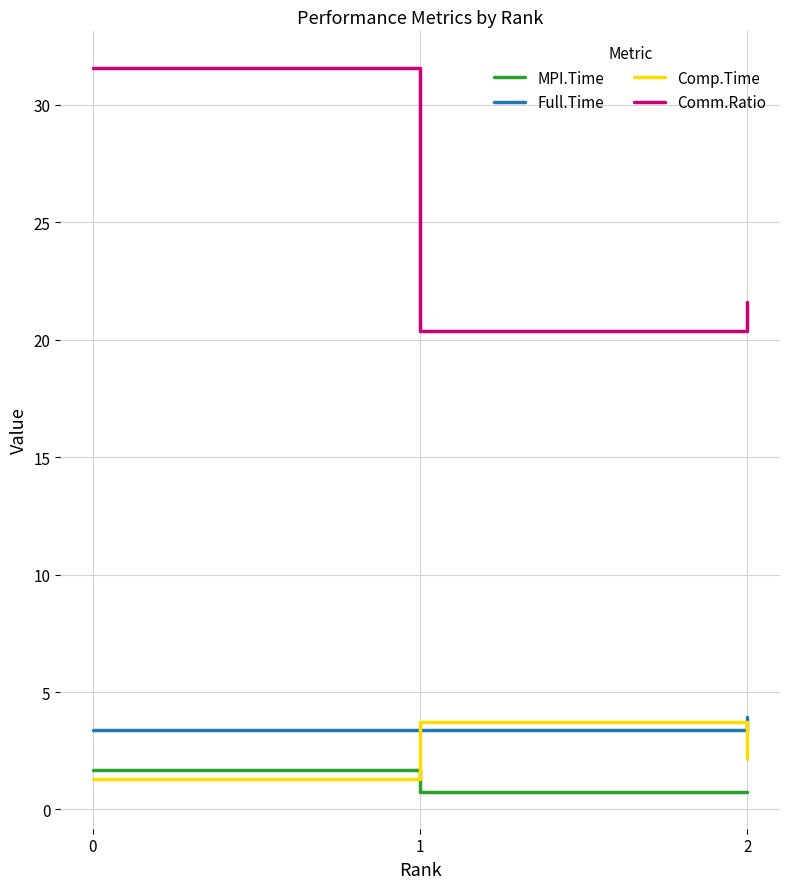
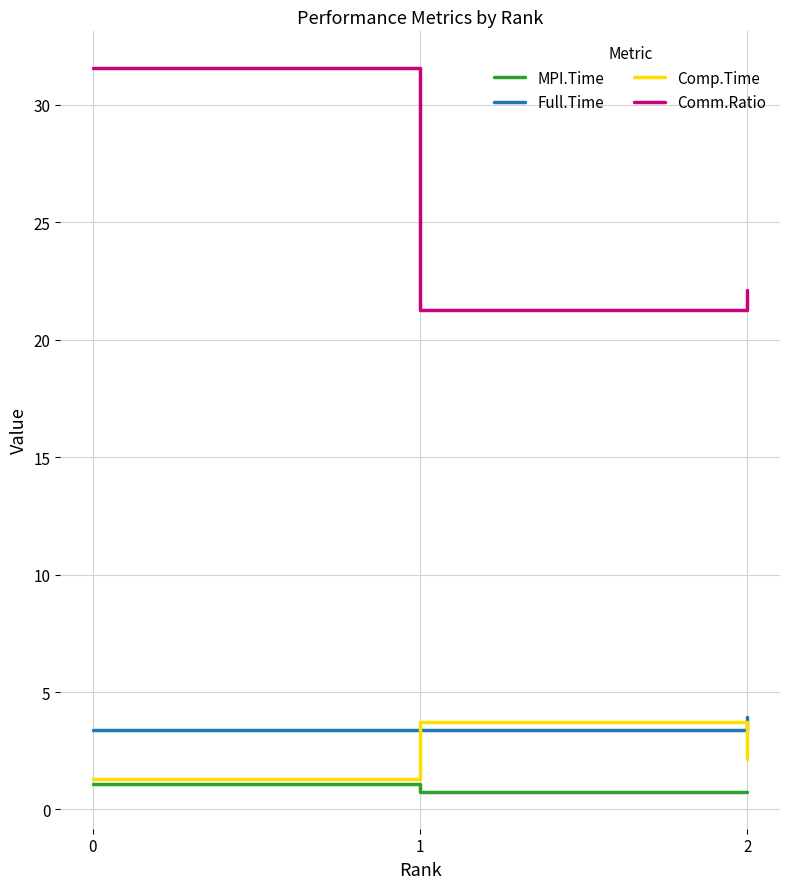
  {
    "MPI.Time": {
-     "0": 1.7,
+     "0": 1.1,
      "1": 0.7,
      "2": 0.8
    },
    "Full.Time": {
      "0": 3.4,
      "1": 3.4,
      "2": 3.9
    },
    "Comp.Time": {
      "0": 1.3,
      "1": 3.7,
      "2": 2.2
    },
    "Comm.Ratio": {
      "0": 31.6,
-     "1": 20.4,
-     "2": 21.6
+     "1": 21.3,
+     "2": 22.1
    }
  }
